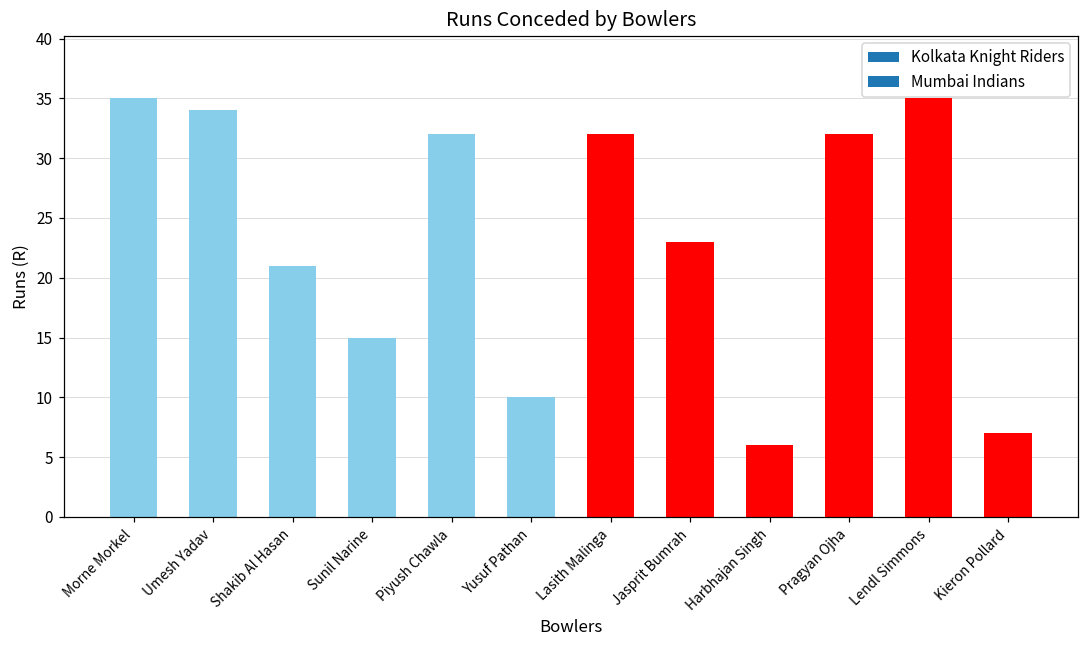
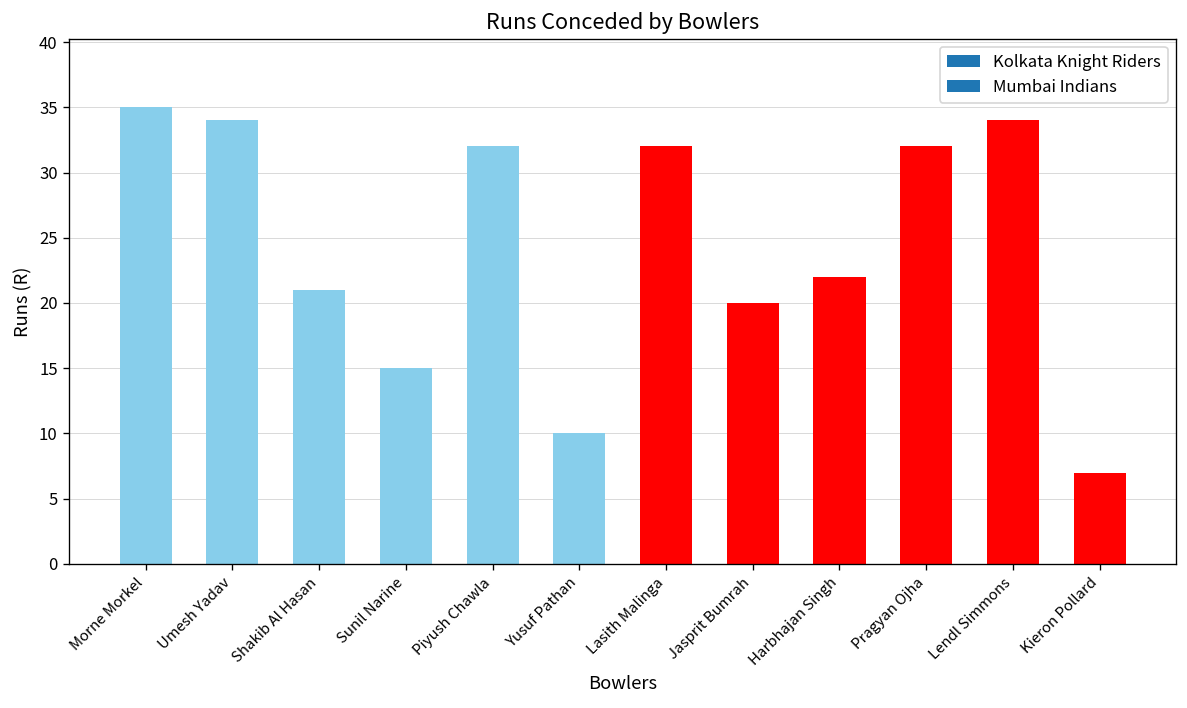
  {
    "Morne Morkel": 35,
    "Umesh Yadav": 34,
    "Shakib Al Hasan": 21,
    "Sunil Narine": 15,
    "Piyush Chawla": 32,
    "Yusuf Pathan": 10,
    "Lasith Malinga": 32,
-   "Jasprit Bumrah": 23,
-   "Harbhajan Singh": 6,
+   "Jasprit Bumrah": 20,
+   "Harbhajan Singh": 22,
    "Pragyan Ojha": 32,
-   "Lendl Simmons": 35,
+   "Lendl Simmons": 34,
    "Kieron Pollard": 7
  }
